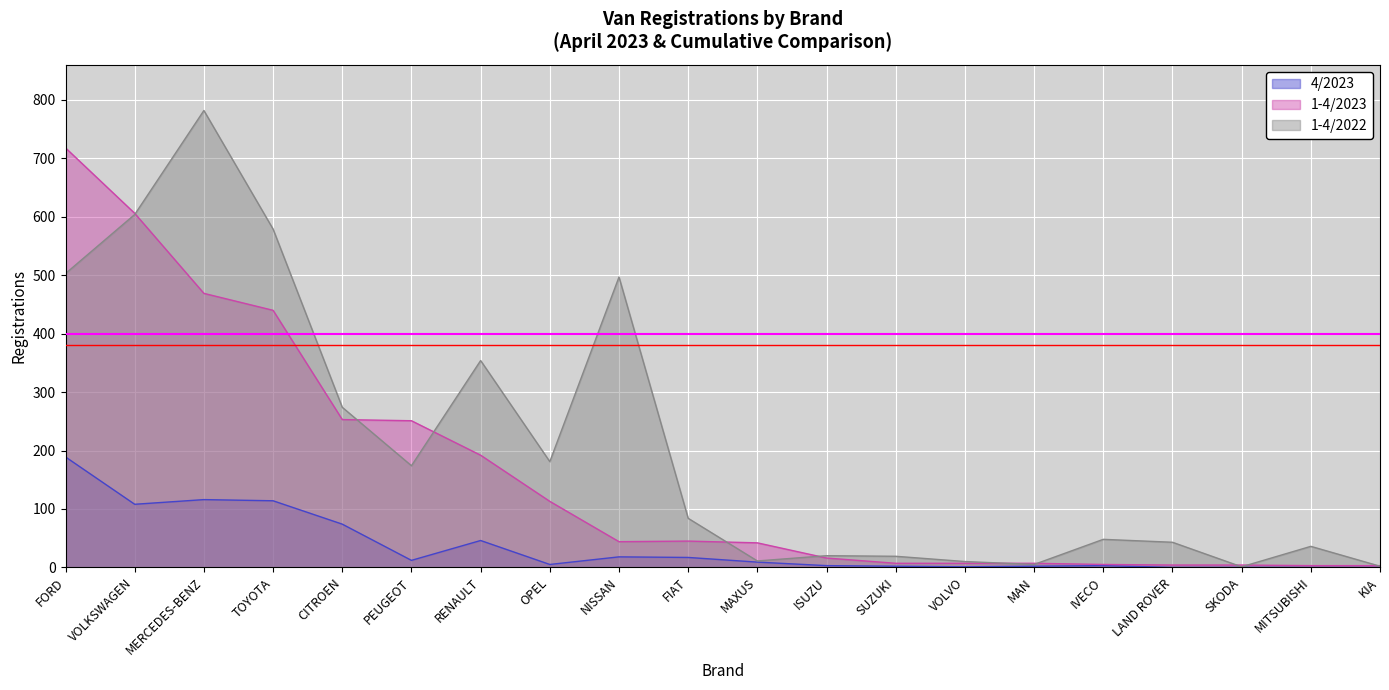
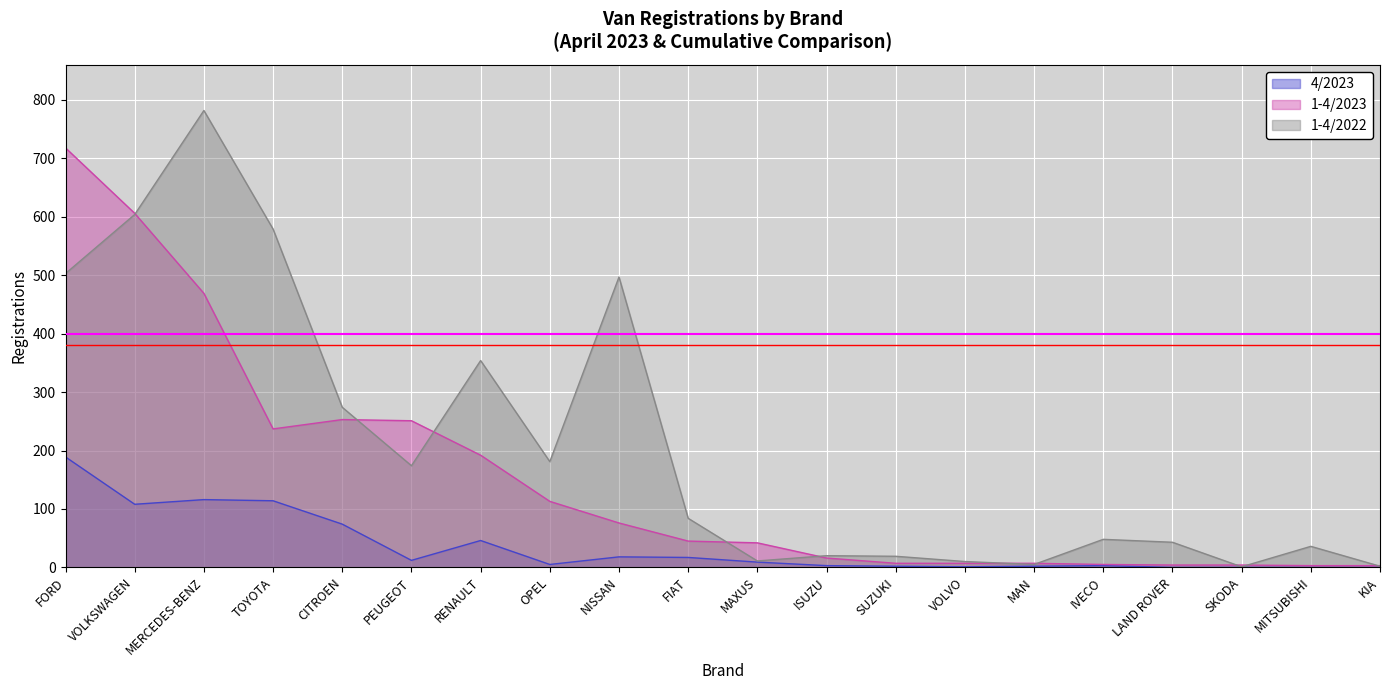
  {
    "4/2023": {
      "FORD": 190,
      "VOLKSWAGEN": 110,
      "MERCEDES-BENZ": 120,
      "TOYOTA": 110,
      "CITROEN": 70,
      "PEUGEOT": 10,
      "RENAULT": 50,
      "OPEL": 10,
      "NISSAN": 20,
      "FIAT": 20,
      "ISUZU": 0,
      "SUZUKI": 0,
      "VOLVO": 0
    },
    "1-4/2023": {
      "FORD": 720,
      "MERCEDES-BENZ": 470,
-     "TOYOTA": 440,
+     "TOYOTA": 240,
      "CITROEN": 250,
      "PEUGEOT": 250,
      "RENAULT": 190,
      "OPEL": 110,
-     "NISSAN": 40,
+     "NISSAN": 80,
      "FIAT": 50,
      "MAXUS": 40,
      "SUZUKI": 10
    },
    "1-4/2022": {
      "FORD": 500,
      "MERCEDES-BENZ": 780,
      "TOYOTA": 580,
      "CITROEN": 270,
      "PEUGEOT": 170,
      "RENAULT": 350,
      "OPEL": 180,
      "NISSAN": 500,
      "FIAT": 80,
      "SUZUKI": 20,
      "IVECO": 50,
      "LAND ROVER": 40,
      "MITSUBISHI": 40
    }
  }
